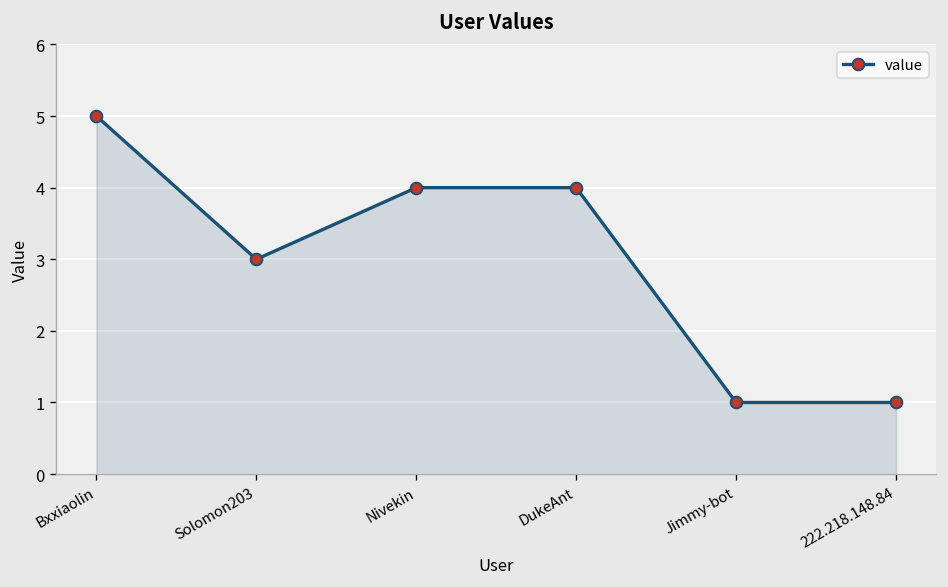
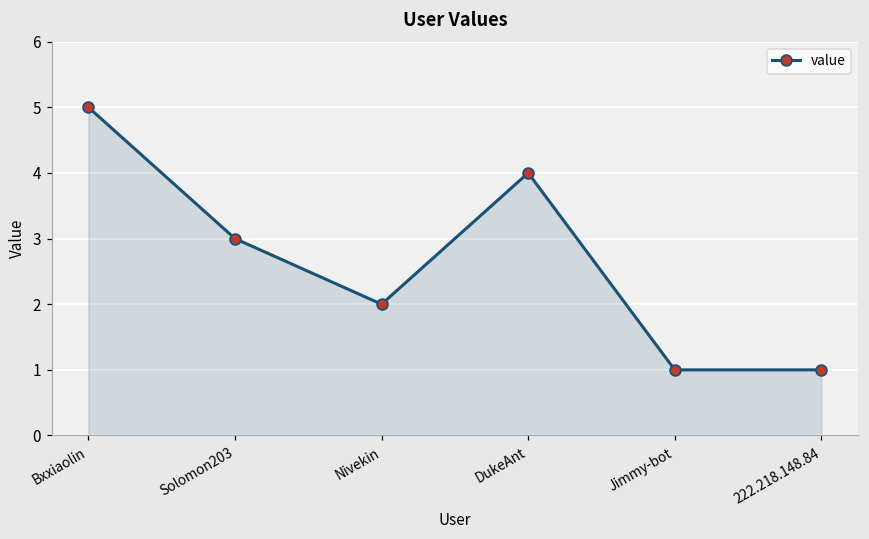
  {
    "Bxxiaolin": 5,
    "Solomon203": 3,
-   "Nivekin": 4,
+   "Nivekin": 2,
    "DukeAnt": 4,
    "Jimmy-bot": 1,
    "222.218.148.84": 1
  }
